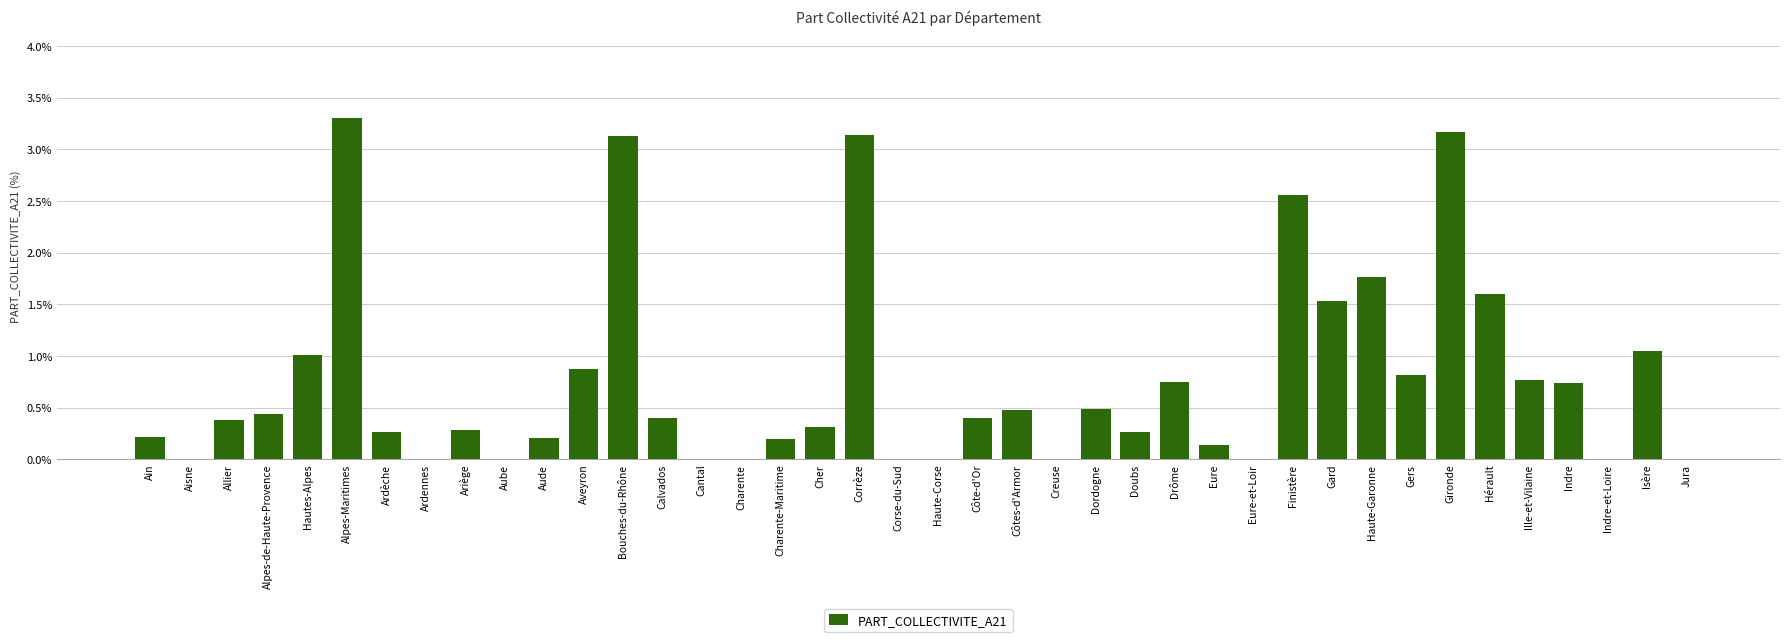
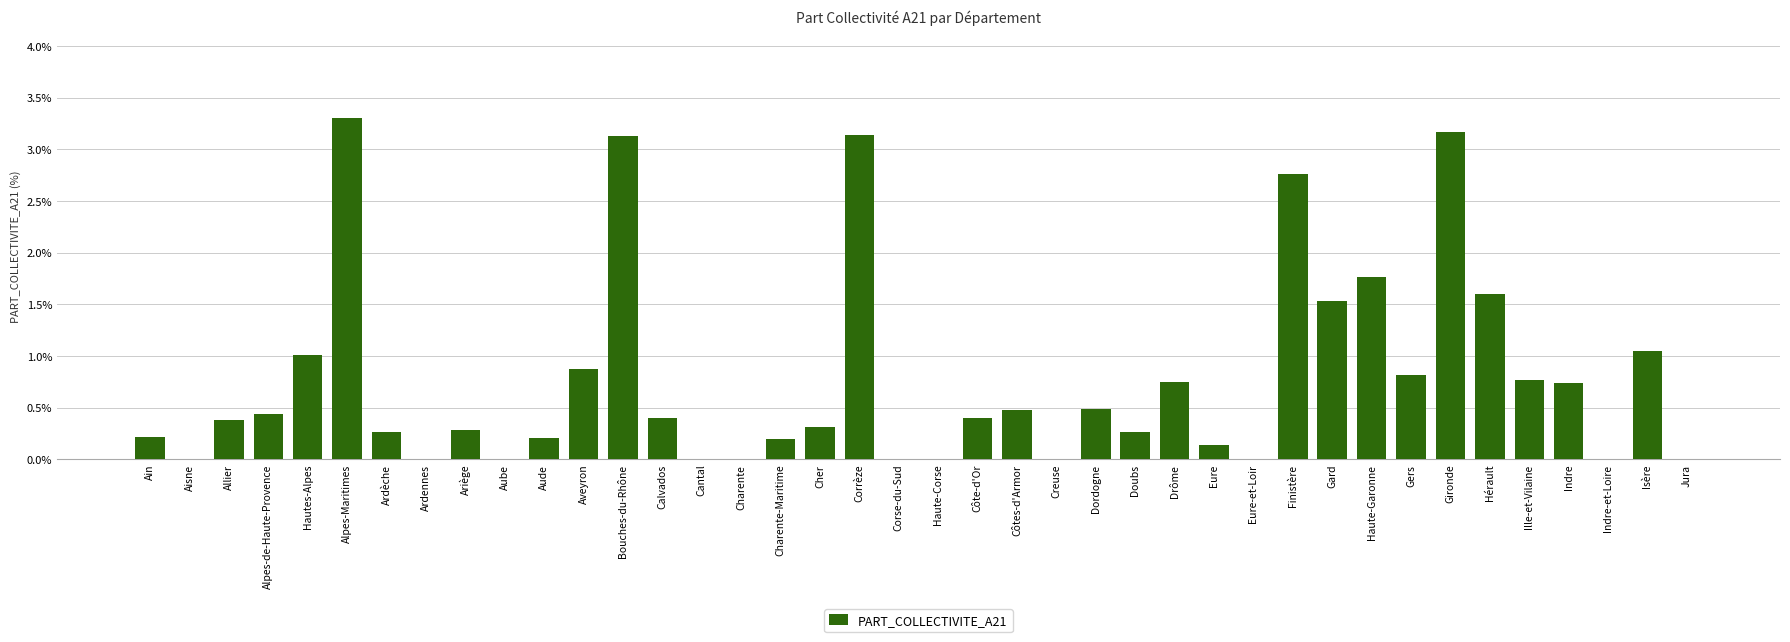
  {
    "Ain": "0.22%",
    "Aisne": "0.00%",
    "Allier": "0.38%",
    "Alpes-de-Haute-Provence": "0.44%",
    "Hautes-Alpes": "1.01%",
    "Alpes-Maritimes": "3.30%",
    "Ardèche": "0.26%",
    "Ardennes": "0.00%",
    "Ariège": "0.28%",
    "Aube": "0.00%",
    "Aude": "0.21%",
    "Aveyron": "0.87%",
    "Bouches-du-Rhône": "3.13%",
    "Calvados": "0.40%",
    "Cantal": "0.00%",
    "Charente": "0.00%",
    "Charente-Maritime": "0.20%",
    "Cher": "0.31%",
    "Corrèze": "3.14%",
    "Corse-du-Sud": "0.00%",
    "Haute-Corse": "0.00%",
    "Côte-d'Or": "0.40%",
    "Côtes-d'Armor": "0.48%",
    "Creuse": "0.00%",
    "Dordogne": "0.49%",
    "Doubs": "0.26%",
    "Drôme": "0.75%",
    "Eure": "0.14%",
    "Eure-et-Loir": "0.00%",
-   "Finistère": "2.56%",
+   "Finistère": "2.76%",
    "Gard": "1.53%",
    "Haute-Garonne": "1.76%",
    "Gers": "0.82%",
    "Gironde": "3.17%",
    "Hérault": "1.60%",
    "Ille-et-Vilaine": "0.77%",
    "Indre": "0.74%",
    "Indre-et-Loire": "0.00%",
    "Isère": "1.05%",
    "Jura": "0.00%"
  }
